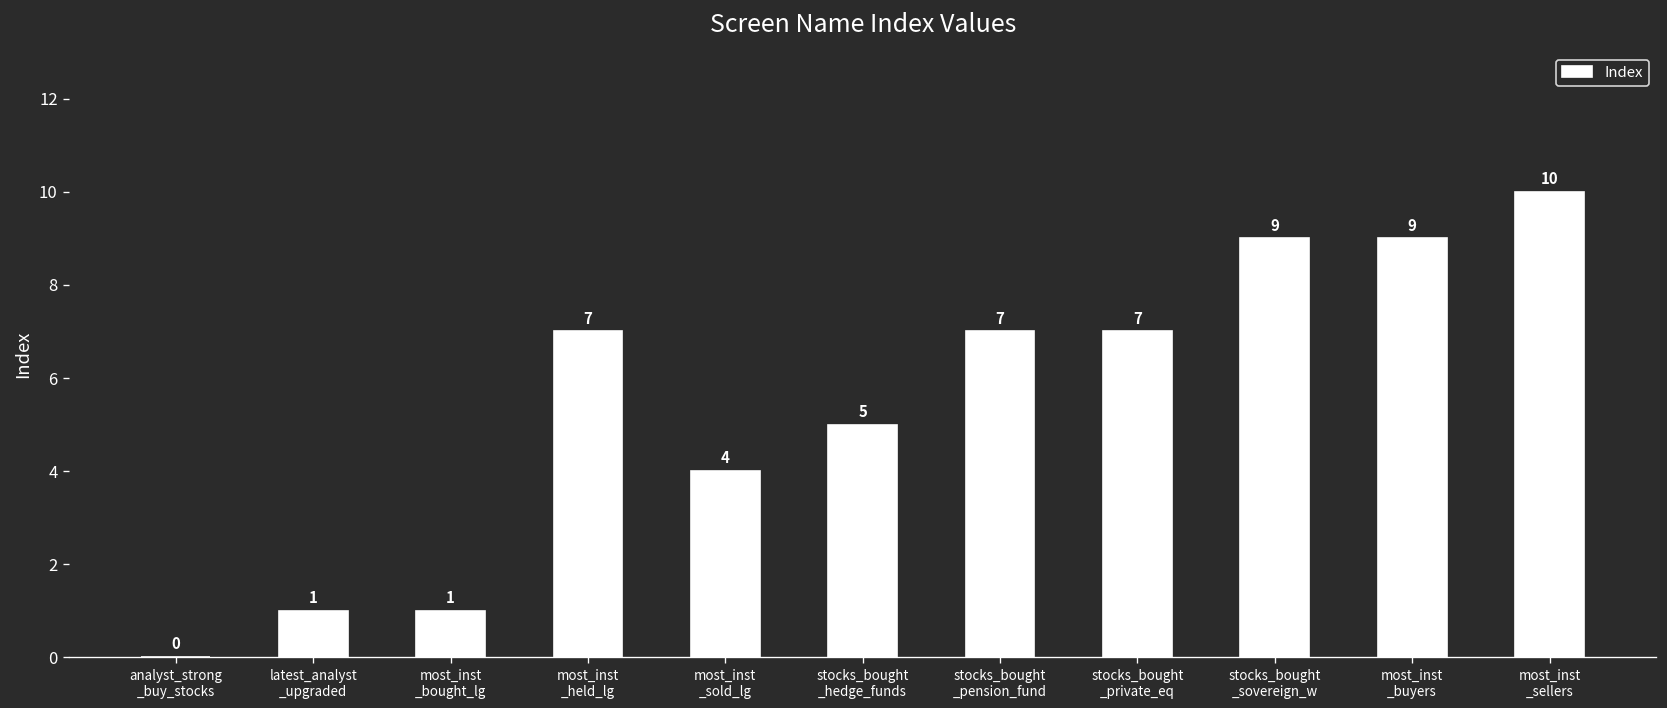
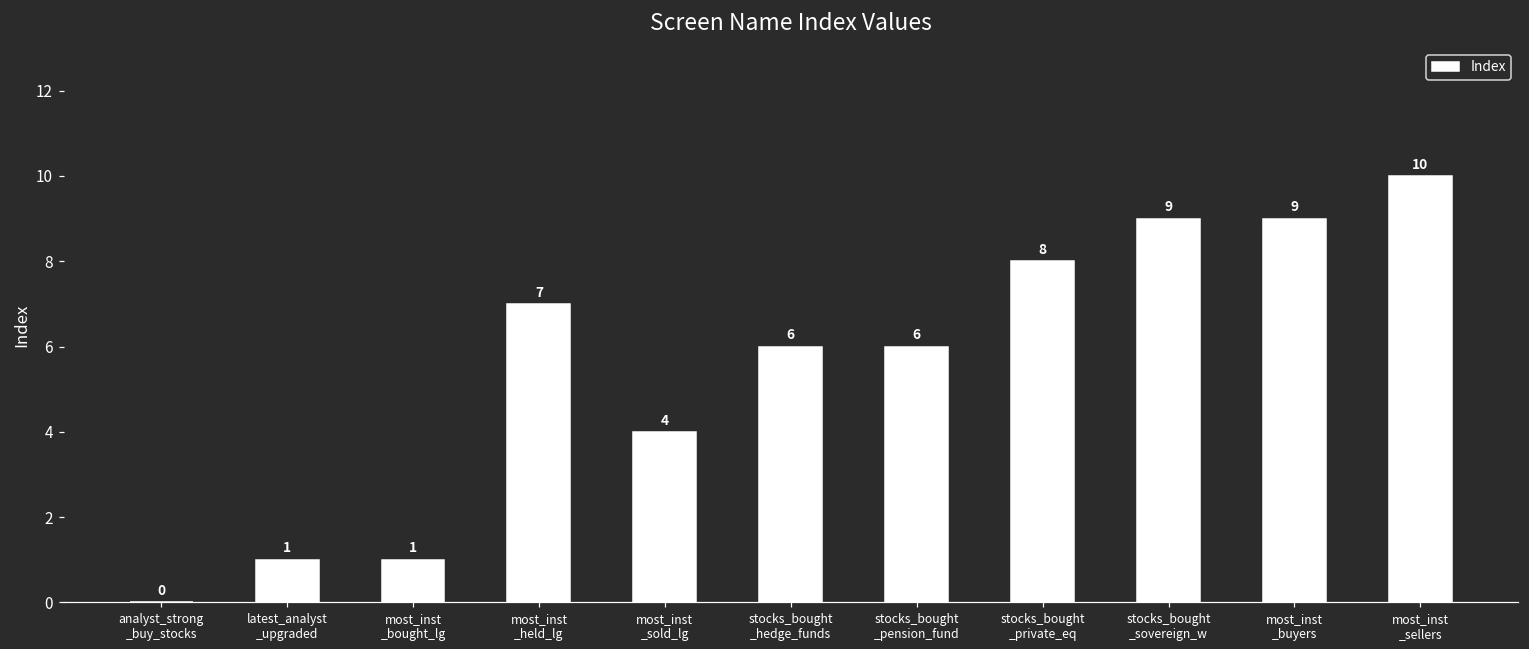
  {
    "analyst_strong _buy_stocks": 0,
    "latest_analyst _upgraded": 1,
    "most_inst _bought_lg": 1,
    "most_inst _held_lg": 7,
    "most_inst _sold_lg": 4,
-   "stocks_bought _hedge_funds": 5,
-   "stocks_bought _pension_fund": 7,
-   "stocks_bought _private_eq": 7,
+   "stocks_bought _hedge_funds": 6,
+   "stocks_bought _pension_fund": 6,
+   "stocks_bought _private_eq": 8,
    "stocks_bought _sovereign_w": 9,
    "most_inst _buyers": 9,
    "most_inst _sellers": 10
  }
